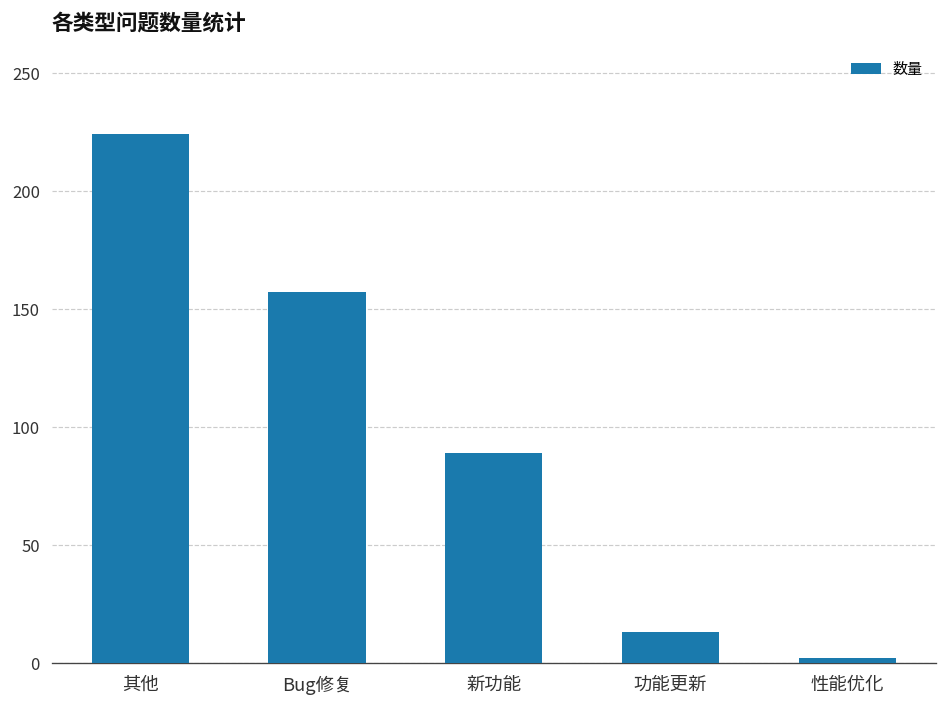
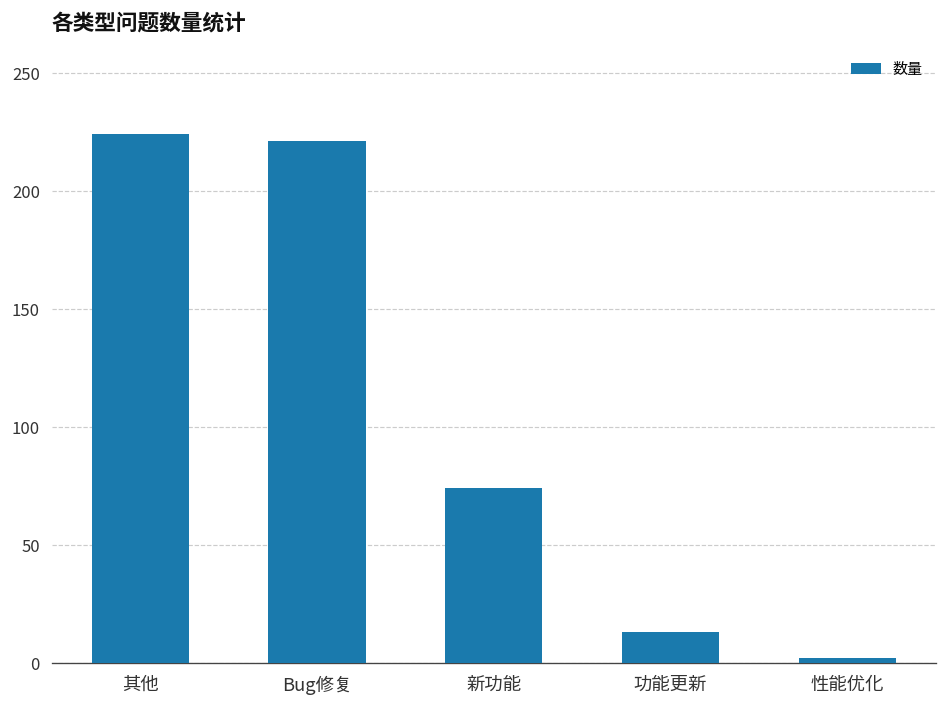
  {
    "其他": 224,
-   "Bug修复": 157,
-   "新功能": 89,
+   "Bug修复": 221,
+   "新功能": 74,
    "功能更新": 13,
    "性能优化": 2
  }
